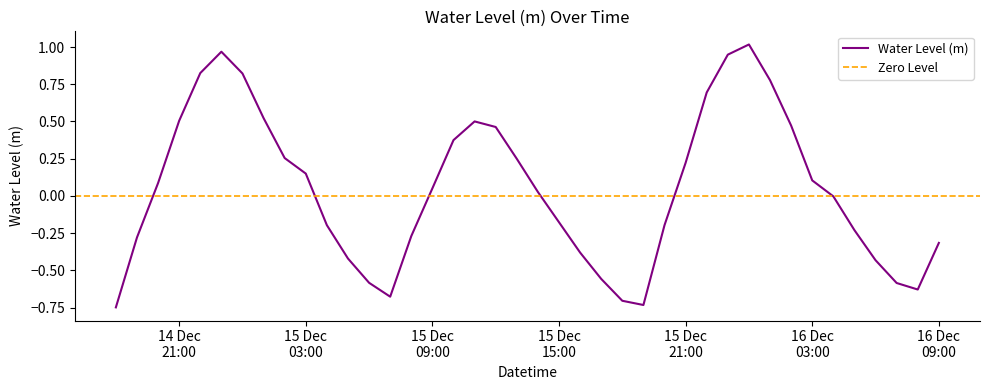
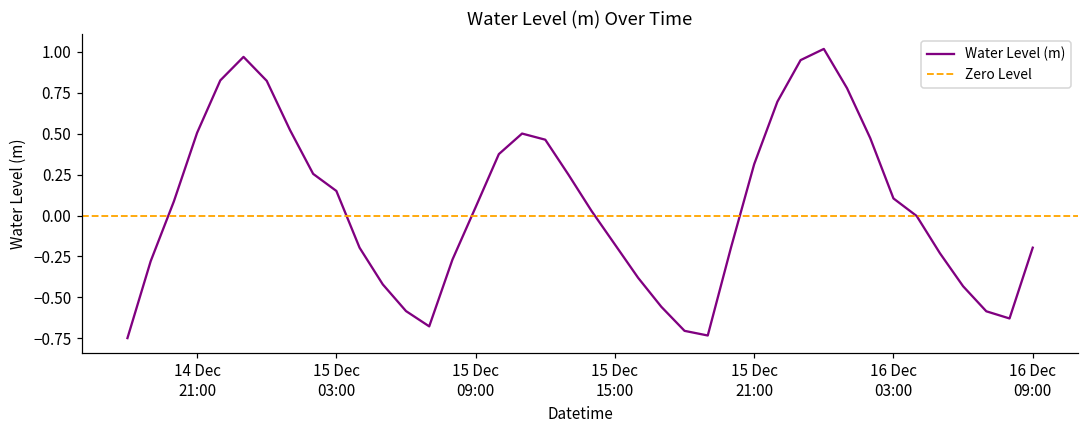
  {
    "14 Dec 21:00": 0.50,
    "15 Dec 03:00": 0.15,
    "15 Dec 09:00": 0.05,
    "15 Dec 15:00": -0.18,
-   "15 Dec 21:00": 0.22,
+   "15 Dec 21:00": 0.31,
    "16 Dec 03:00": 0.10,
-   "16 Dec 09:00": -0.32
+   "16 Dec 09:00": -0.20
  }
